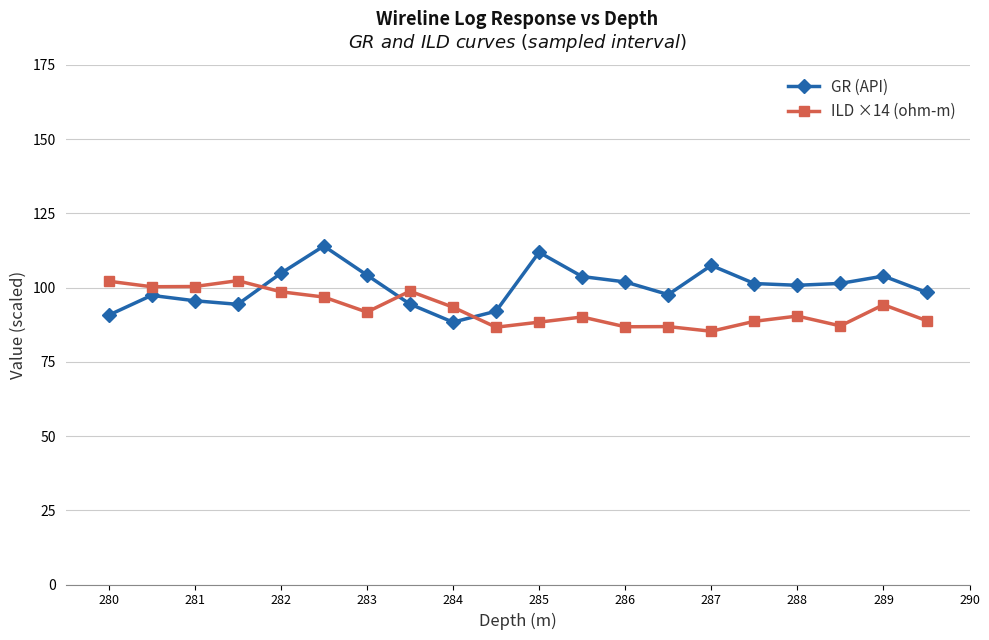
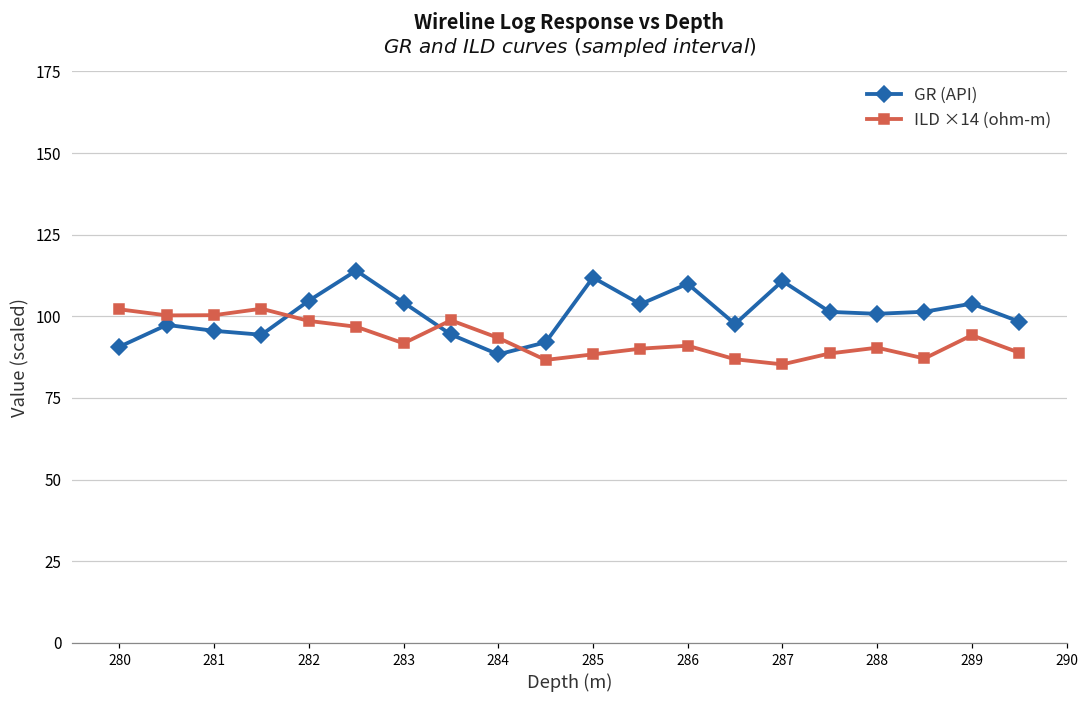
  {
    "GR (API)": {
      "280": 91,
      "281": 96,
      "282": 105,
      "283": 104,
      "284": 88,
      "285": 112,
-     "286": 102,
-     "287": 107,
+     "286": 110,
+     "287": 111,
      "288": 101,
      "289": 104
    },
    "ILD ×14 (ohm-m)": {
      "280": 102,
      "281": 100,
      "282": 99,
      "283": 92,
      "284": 93,
      "285": 88,
-     "286": 87,
+     "286": 91,
      "287": 85,
      "288": 90,
      "289": 94
    }
  }
